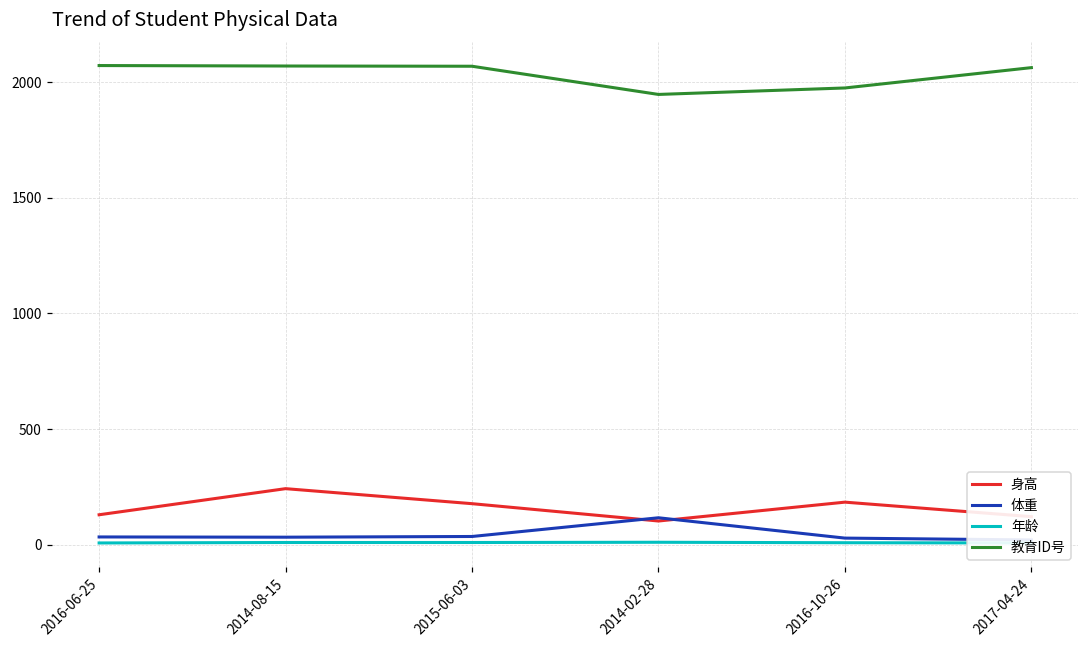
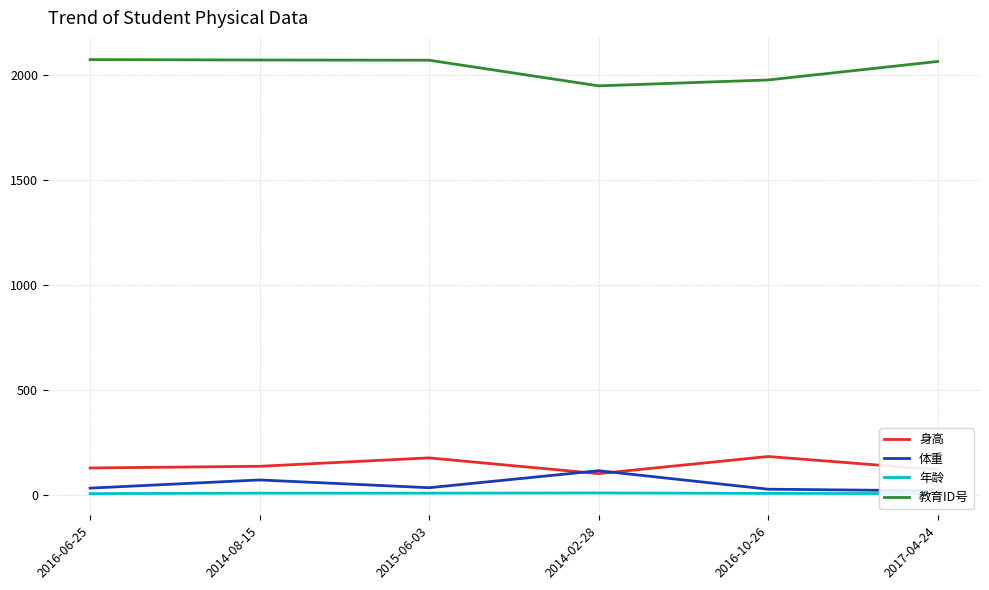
  {
    "身高": {
      "2016-06-25": 130,
-     "2014-08-15": 240,
+     "2014-08-15": 140,
      "2015-06-03": 180,
      "2014-02-28": 100,
      "2016-10-26": 180
    },
    "体重": {
      "2016-06-25": 30,
-     "2014-08-15": 30,
+     "2014-08-15": 70,
      "2015-06-03": 40,
      "2014-02-28": 120,
      "2016-10-26": 30
    },
    "年龄": {
      "2016-06-25": 10,
      "2014-08-15": 10,
      "2015-06-03": 10,
      "2014-02-28": 10,
      "2016-10-26": 10
    },
    "教育ID号": {
      "2016-06-25": 2070,
      "2014-08-15": 2070,
      "2015-06-03": 2070,
      "2014-02-28": 1950,
      "2016-10-26": 1980,
      "2017-04-24": 2060
    }
  }
